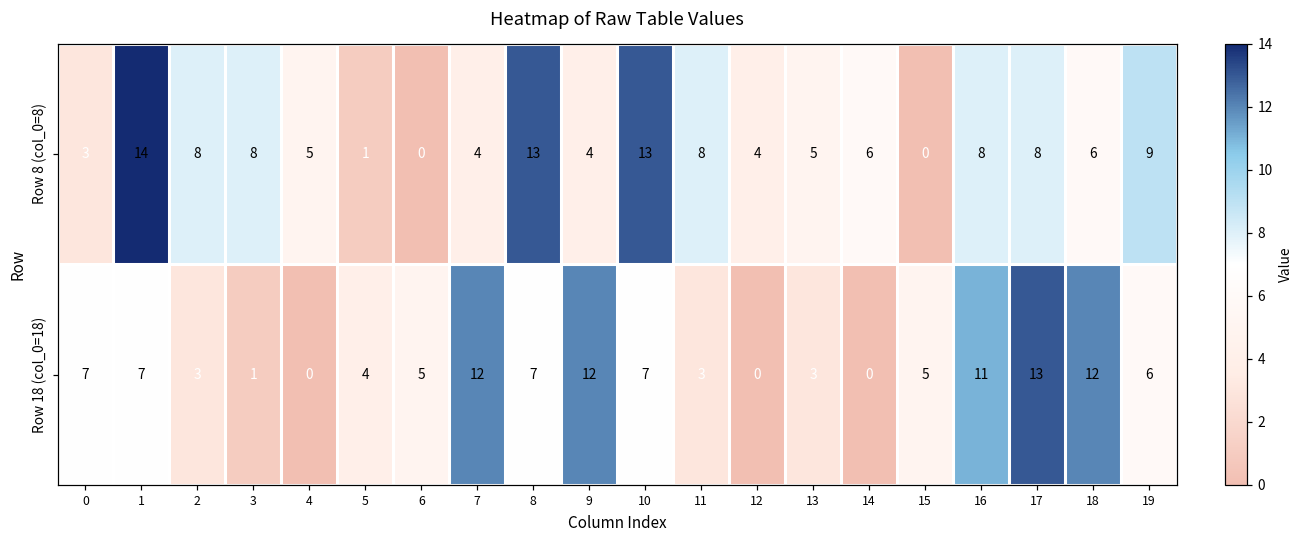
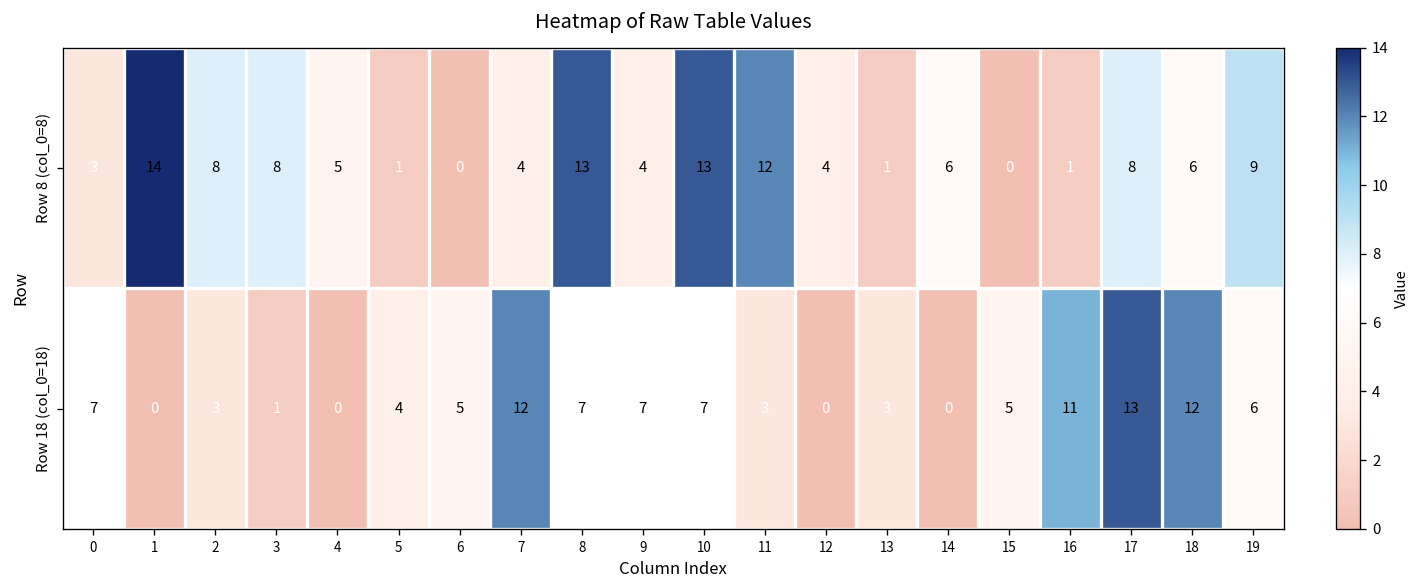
  {
    "Row 8 (col_0=8)": {
      "1": 14,
      "2": 8,
      "3": 8,
      "4": 5,
      "5": 1,
      "6": 0,
      "7": 4,
      "8": 13,
      "9": 4,
      "10": 13,
-     "11": 8,
+     "11": 12,
      "12": 4,
-     "13": 5,
+     "13": 1,
      "14": 6,
      "15": 0,
-     "16": 8,
+     "16": 1,
      "17": 8,
      "18": 6,
      "19": 9
    },
    "Row 18 (col_0=18)": {
      "0": 7,
-     "1": 7,
+     "1": 0,
      "3": 1,
      "4": 0,
      "5": 4,
      "6": 5,
      "7": 12,
      "8": 7,
-     "9": 12,
+     "9": 7,
      "10": 7,
      "12": 0,
      "14": 0,
      "15": 5,
      "16": 11,
      "17": 13,
      "18": 12,
      "19": 6
    }
  }
